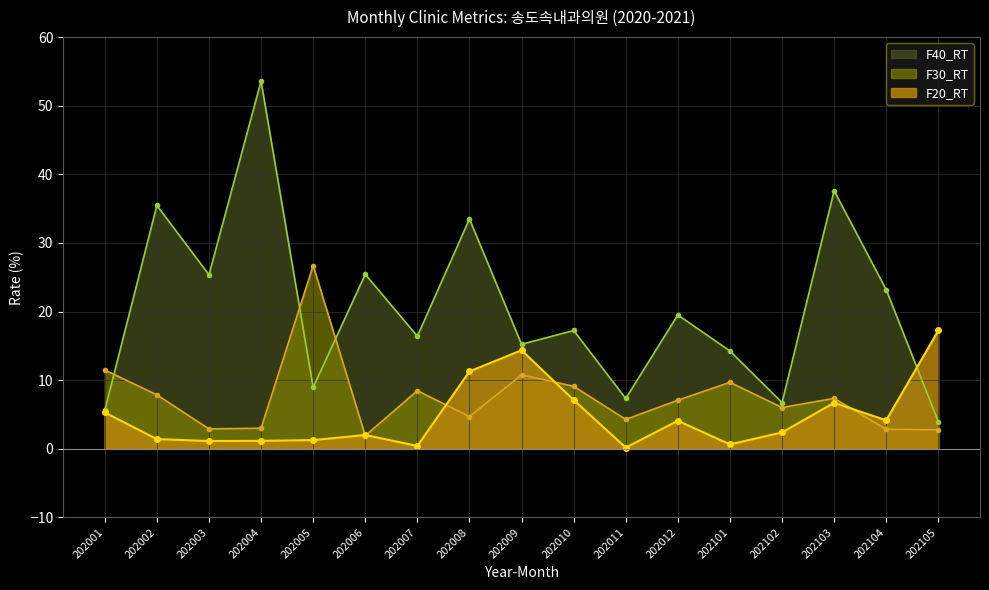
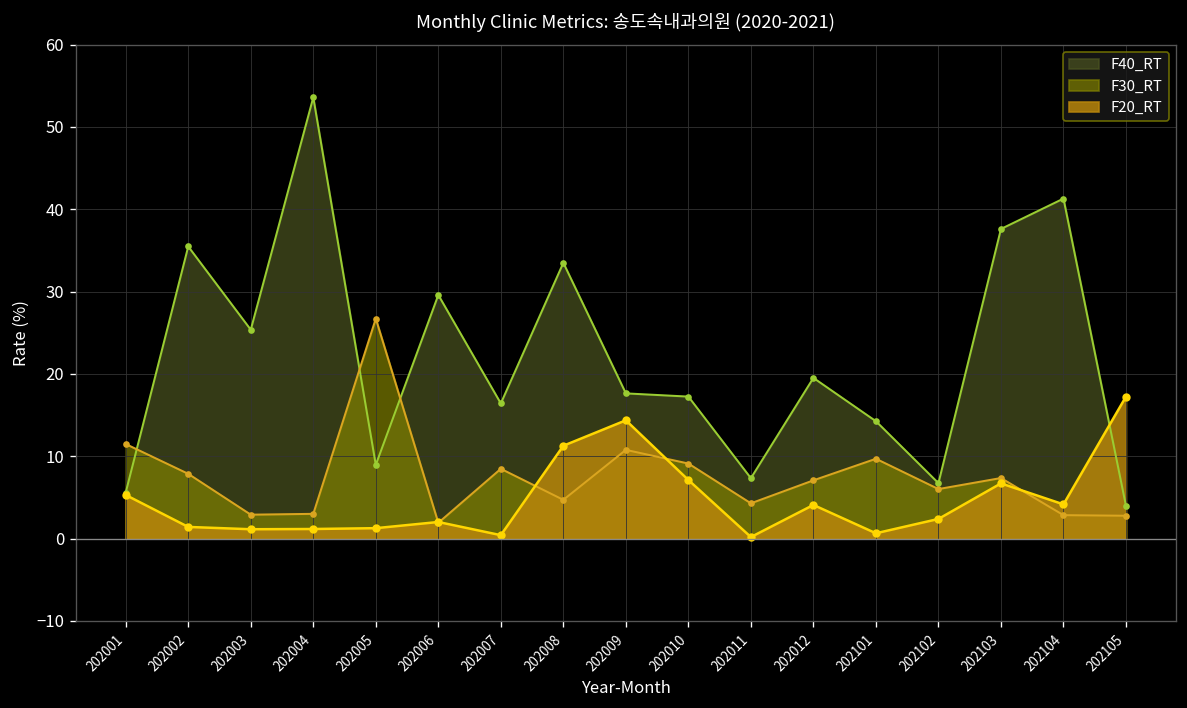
  {
    "F40_RT": {
      "202002": 35,
      "202003": 25,
      "202004": 54,
      "202005": 9,
-     "202006": 25,
+     "202006": 30,
      "202007": 16,
      "202008": 33,
-     "202009": 15,
+     "202009": 18,
      "202010": 17,
      "202011": 7,
      "202012": 20,
      "202101": 14,
      "202102": 7,
      "202103": 38,
-     "202104": 23,
+     "202104": 41,
      "202105": 4
    }
  }
